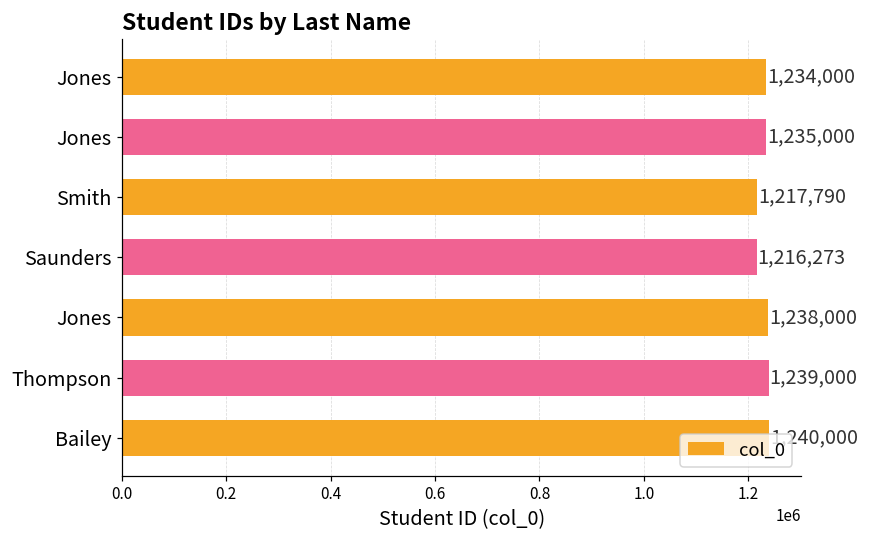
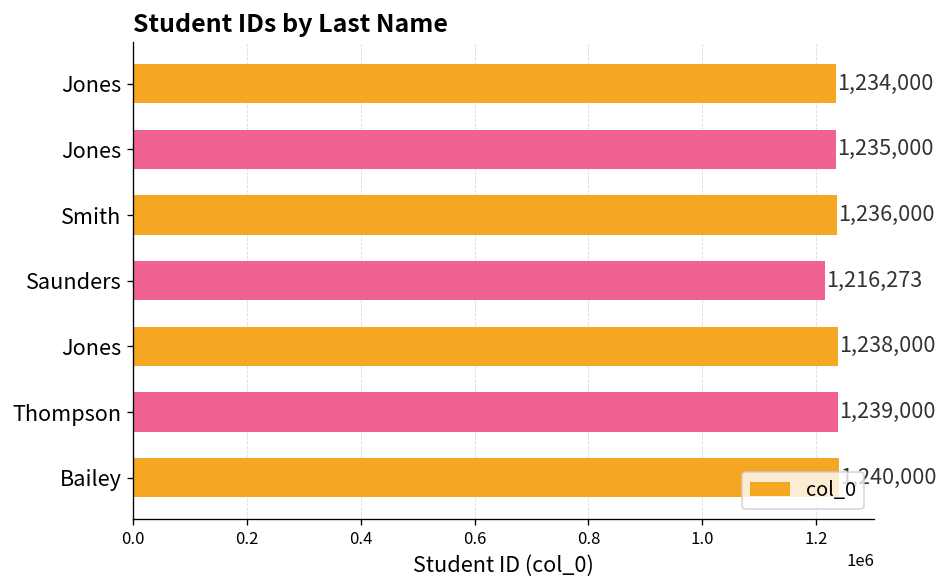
  {
-   "Smith": "1,217,790",
+   "Smith": "1,236,000",
    "Saunders": "1,216,273",
    "Thompson": "1,239,000"
  }
